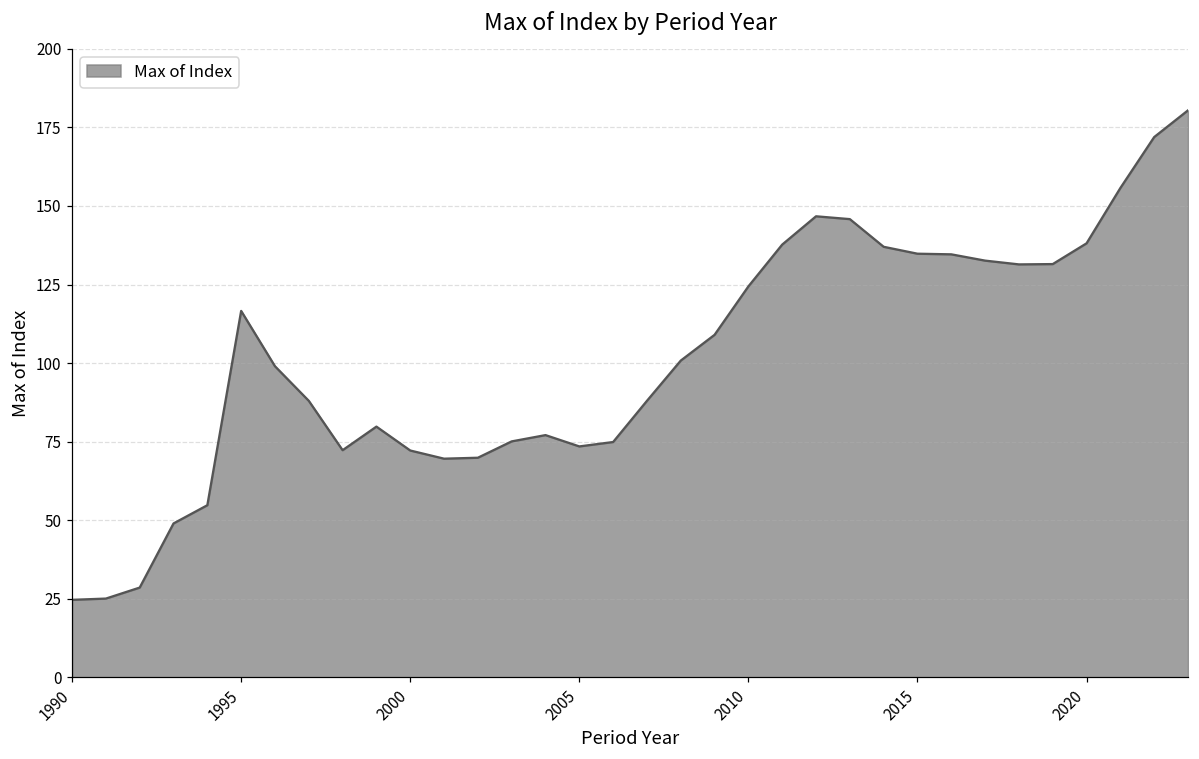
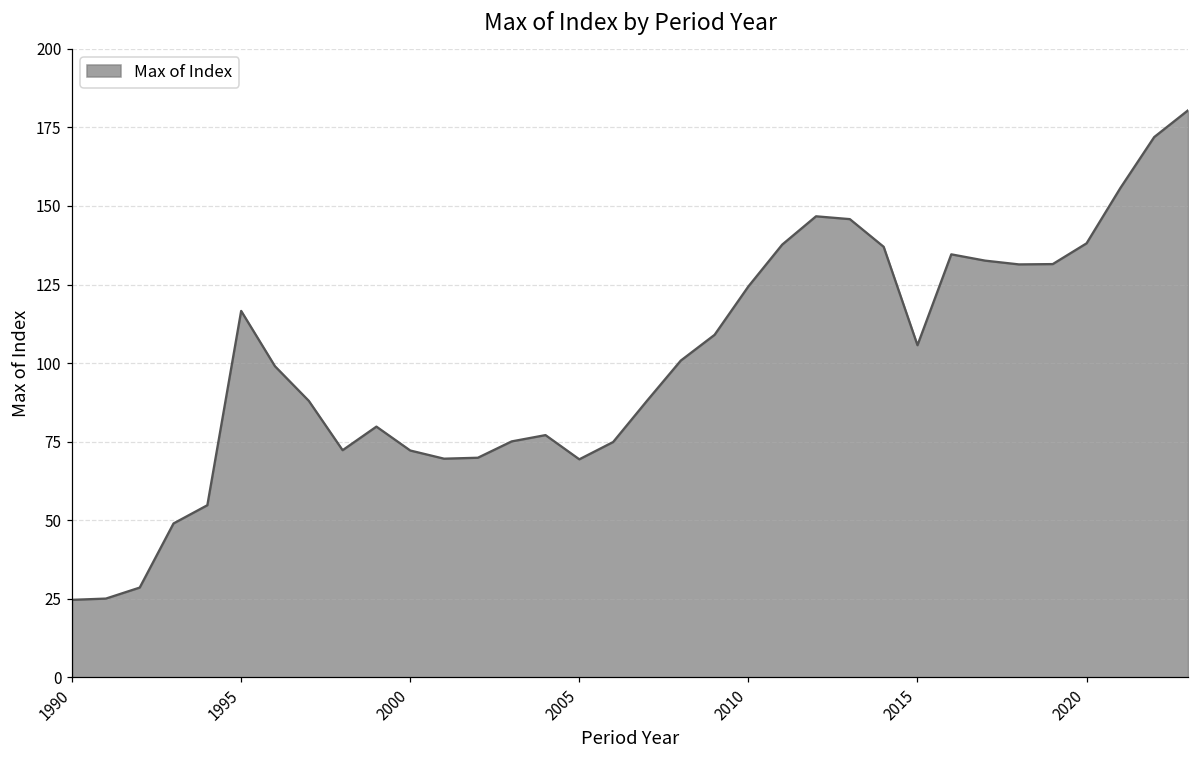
  {
    "1990": 25,
    "1995": 117,
    "2000": 72,
-   "2005": 74,
+   "2005": 69,
    "2010": 124,
-   "2015": 135,
+   "2015": 106,
    "2020": 138
  }
